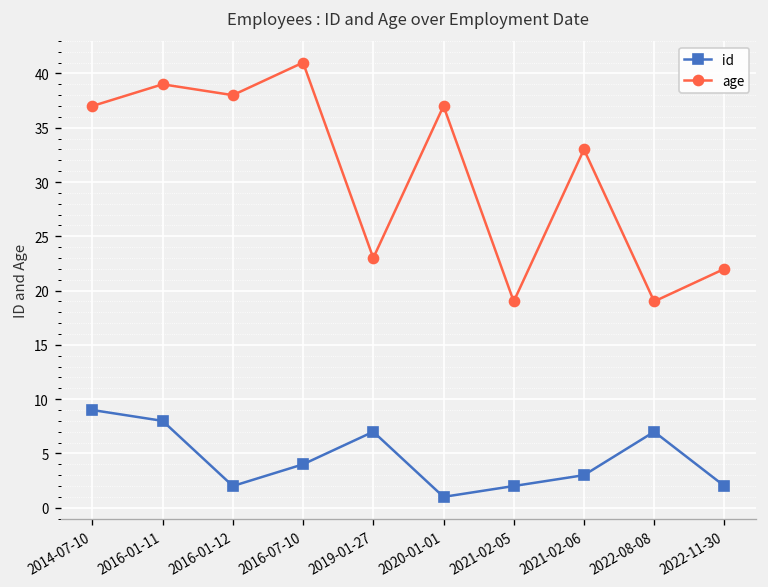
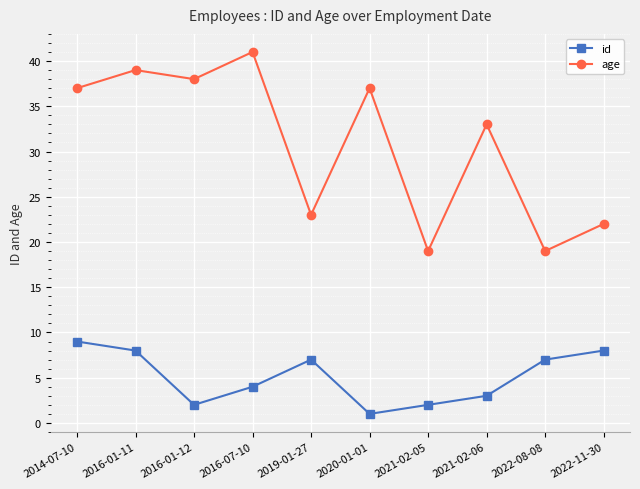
  {
    "id": {
      "2014-07-10": 9,
      "2016-01-11": 8,
      "2016-01-12": 2,
      "2016-07-10": 4,
      "2019-01-27": 7,
      "2020-01-01": 1,
      "2021-02-05": 2,
      "2021-02-06": 3,
      "2022-08-08": 7,
-     "2022-11-30": 2
+     "2022-11-30": 8
    },
    "age": {
      "2014-07-10": 37,
      "2016-01-11": 39,
      "2016-01-12": 38,
      "2016-07-10": 41,
      "2019-01-27": 23,
      "2020-01-01": 37,
      "2021-02-05": 19,
      "2021-02-06": 33,
      "2022-08-08": 19,
      "2022-11-30": 22
    }
  }
